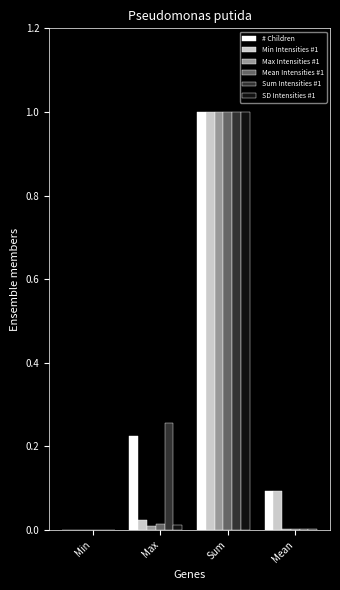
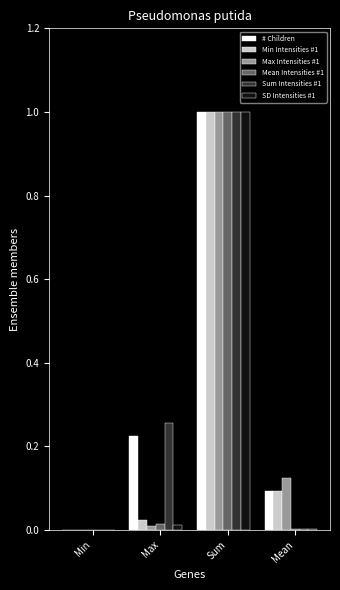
  {
    "# Children": {
      "Min": 0.00,
      "Max": 0.22,
      "Sum": 1.00,
      "Mean": 0.09
    },
    "Min Intensities #1": {
      "Min": 0.00,
      "Max": 0.02,
      "Sum": 1.00,
      "Mean": 0.09
    },
    "Max Intensities #1": {
      "Min": 0.00,
      "Max": 0.01,
      "Sum": 1.00,
-     "Mean": 0.00
+     "Mean": 0.12
    },
    "Mean Intensities #1": {
      "Min": 0.00,
      "Max": 0.01,
      "Sum": 1.00
    }
  }
